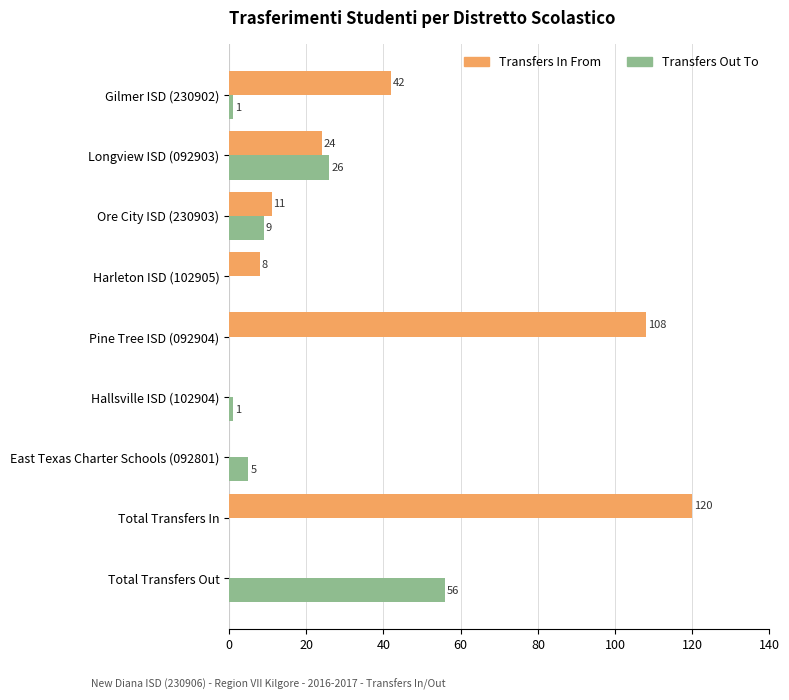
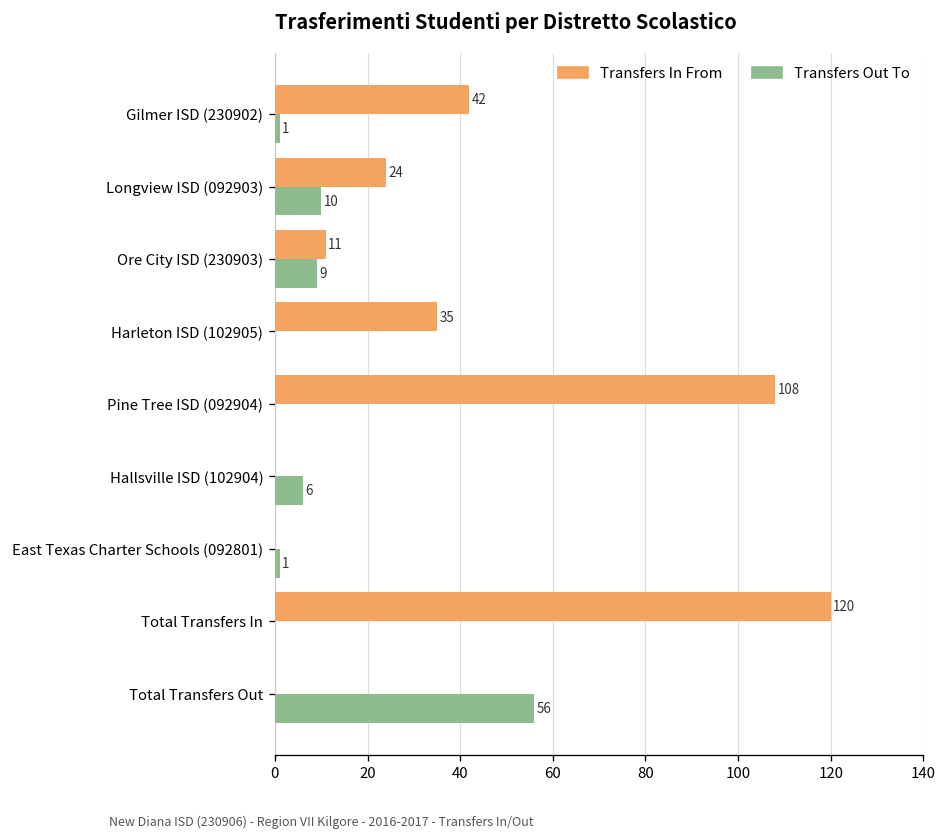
  {
    "Transfers Out To": {
      "Gilmer ISD (230902)": 1,
-     "Longview ISD (092903)": 26,
+     "Longview ISD (092903)": 10,
      "Ore City ISD (230903)": 9,
-     "Hallsville ISD (102904)": 1,
-     "East Texas Charter Schools (092801)": 5,
+     "Hallsville ISD (102904)": 6,
+     "East Texas Charter Schools (092801)": 1,
      "Total Transfers Out": 56
    },
    "Transfers In From": {
      "Gilmer ISD (230902)": 42,
      "Longview ISD (092903)": 24,
      "Ore City ISD (230903)": 11,
-     "Harleton ISD (102905)": 8,
+     "Harleton ISD (102905)": 35,
      "Pine Tree ISD (092904)": 108,
      "Total Transfers In": 120
    }
  }
